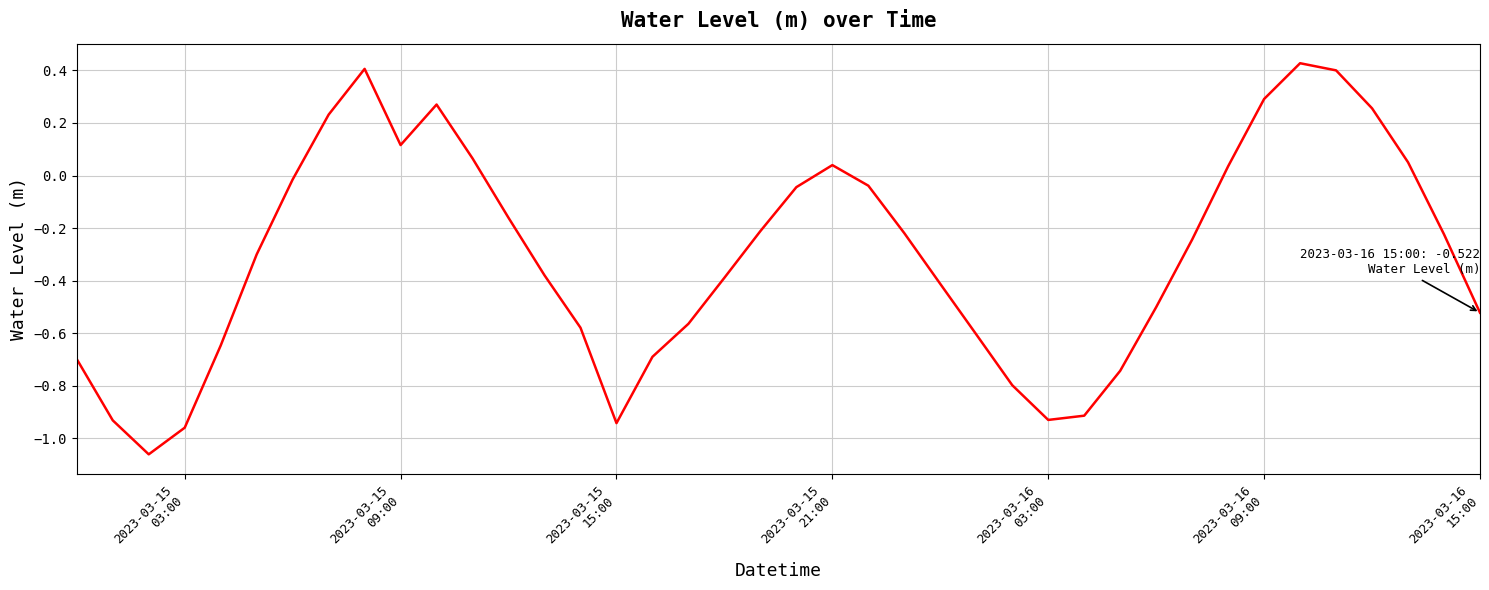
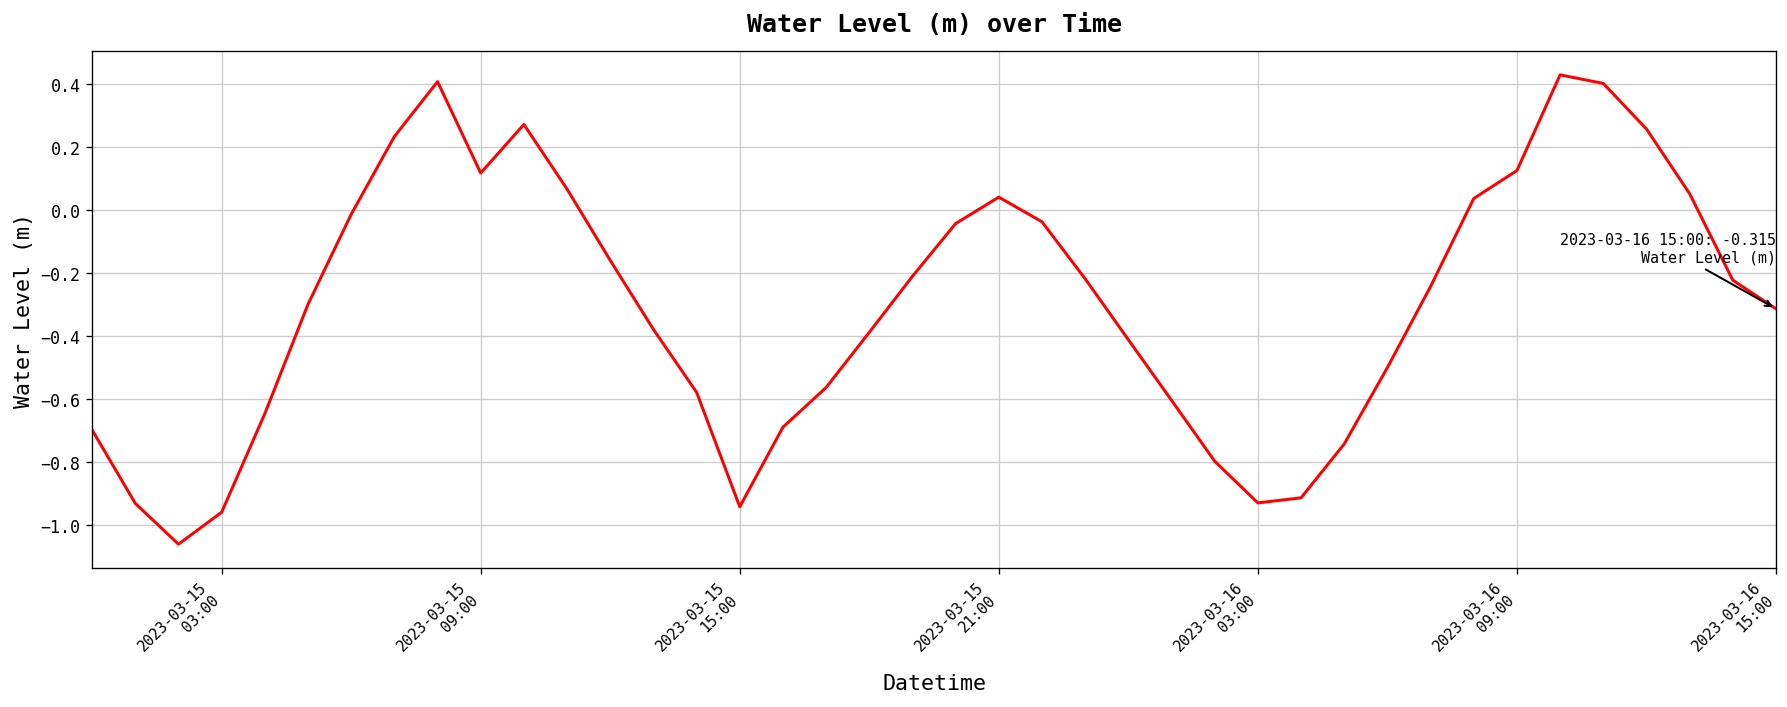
  {
-   "2023-03-16 09:00": 0.29,
-   "2023-03-16 15:00": -0.522
+   "2023-03-16 09:00": 0.12,
+   "2023-03-16 15:00": -0.315
  }
